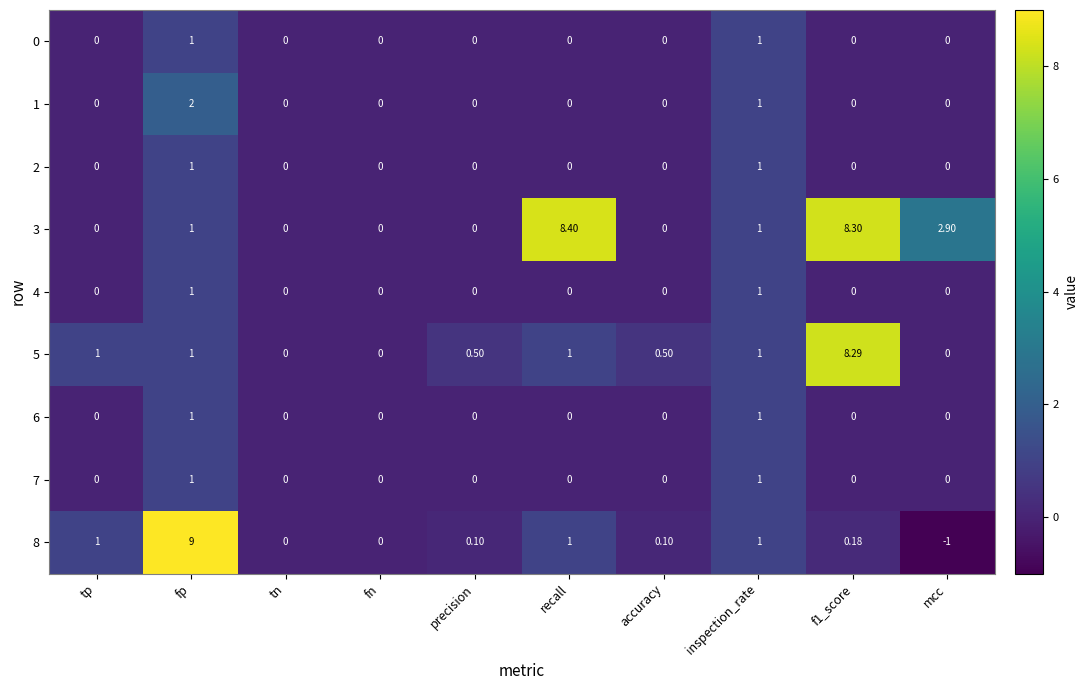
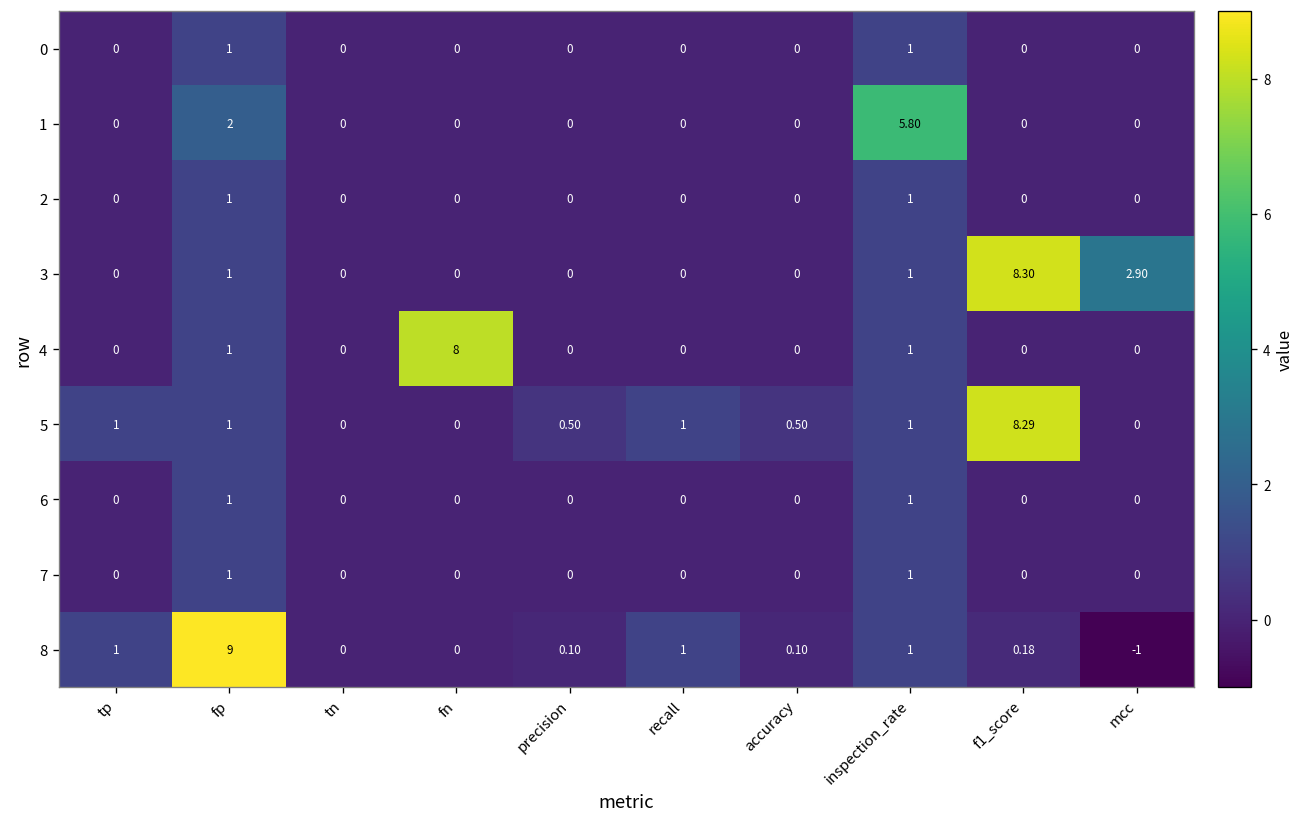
  {
    "0": {
      "tp": 0,
      "fp": 1,
      "tn": 0,
      "fn": 0,
      "precision": 0,
      "recall": 0,
      "accuracy": 0,
      "inspection_rate": 1,
      "f1_score": 0,
      "mcc": 0
    },
    "1": {
      "tp": 0,
      "fp": 2,
      "tn": 0,
      "fn": 0,
      "precision": 0,
      "recall": 0,
      "accuracy": 0,
-     "inspection_rate": 1,
+     "inspection_rate": 5.80,
      "f1_score": 0,
      "mcc": 0
    },
    "2": {
      "tp": 0,
      "fp": 1,
      "tn": 0,
      "fn": 0,
      "precision": 0,
      "recall": 0,
      "accuracy": 0,
      "inspection_rate": 1,
      "f1_score": 0,
      "mcc": 0
    },
    "3": {
      "tp": 0,
      "fp": 1,
      "tn": 0,
      "fn": 0,
      "precision": 0,
-     "recall": 8.40,
+     "recall": 0,
      "accuracy": 0,
      "inspection_rate": 1,
      "f1_score": 8.30,
      "mcc": 2.90
    },
    "4": {
      "tp": 0,
      "fp": 1,
      "tn": 0,
-     "fn": 0,
+     "fn": 8,
      "precision": 0,
      "recall": 0,
      "accuracy": 0,
      "inspection_rate": 1,
      "f1_score": 0,
      "mcc": 0
    },
    "5": {
      "tp": 1,
      "fp": 1,
      "tn": 0,
      "fn": 0,
      "precision": 0.50,
      "recall": 1,
      "accuracy": 0.50,
      "inspection_rate": 1,
      "f1_score": 8.29,
      "mcc": 0
    },
    "6": {
      "tp": 0,
      "fp": 1,
      "tn": 0,
      "fn": 0,
      "precision": 0,
      "recall": 0,
      "accuracy": 0,
      "inspection_rate": 1,
      "f1_score": 0,
      "mcc": 0
    },
    "7": {
      "tp": 0,
      "fp": 1,
      "tn": 0,
      "fn": 0,
      "precision": 0,
      "recall": 0,
      "accuracy": 0,
      "inspection_rate": 1,
      "f1_score": 0,
      "mcc": 0
    },
    "8": {
      "tp": 1,
      "fp": 9,
      "tn": 0,
      "fn": 0,
      "precision": 0.10,
      "recall": 1,
      "accuracy": 0.10,
      "inspection_rate": 1,
      "f1_score": 0.18,
      "mcc": -1
    }
  }
